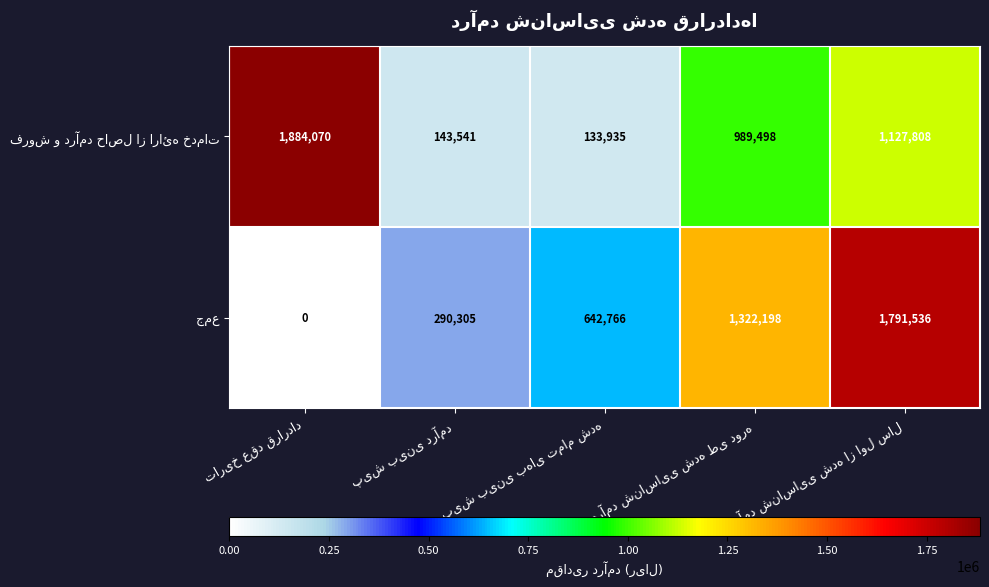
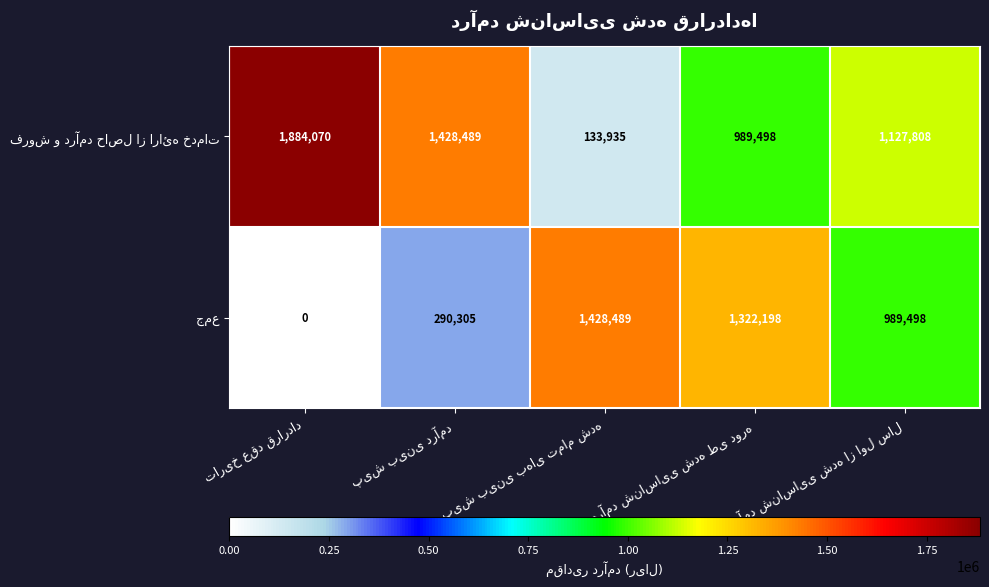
  {
    "فروش و درآمد حاصل از ارائه خدمات": {
      "تاریخ عقد قرارداد": "1,884,070",
-     "پیش بینی درآمد": "143,541",
+     "پیش بینی درآمد": "1,428,489",
      "پیش بینی بهای تمام شده": "133,935",
      "درآمد شناسایی شده طی دوره": "989,498",
      "درآمد شناسایی شده از اول سال": "1,127,808"
    },
    "جمع": {
      "تاریخ عقد قرارداد": "0",
      "پیش بینی درآمد": "290,305",
-     "پیش بینی بهای تمام شده": "642,766",
+     "پیش بینی بهای تمام شده": "1,428,489",
      "درآمد شناسایی شده طی دوره": "1,322,198",
-     "درآمد شناسایی شده از اول سال": "1,791,536"
+     "درآمد شناسایی شده از اول سال": "989,498"
    }
  }
